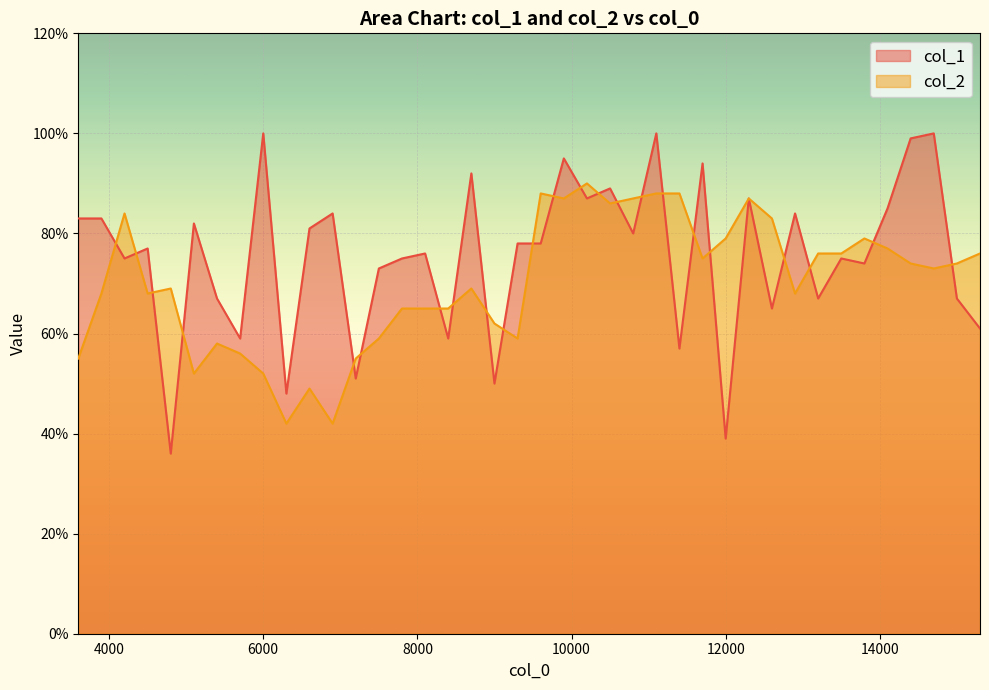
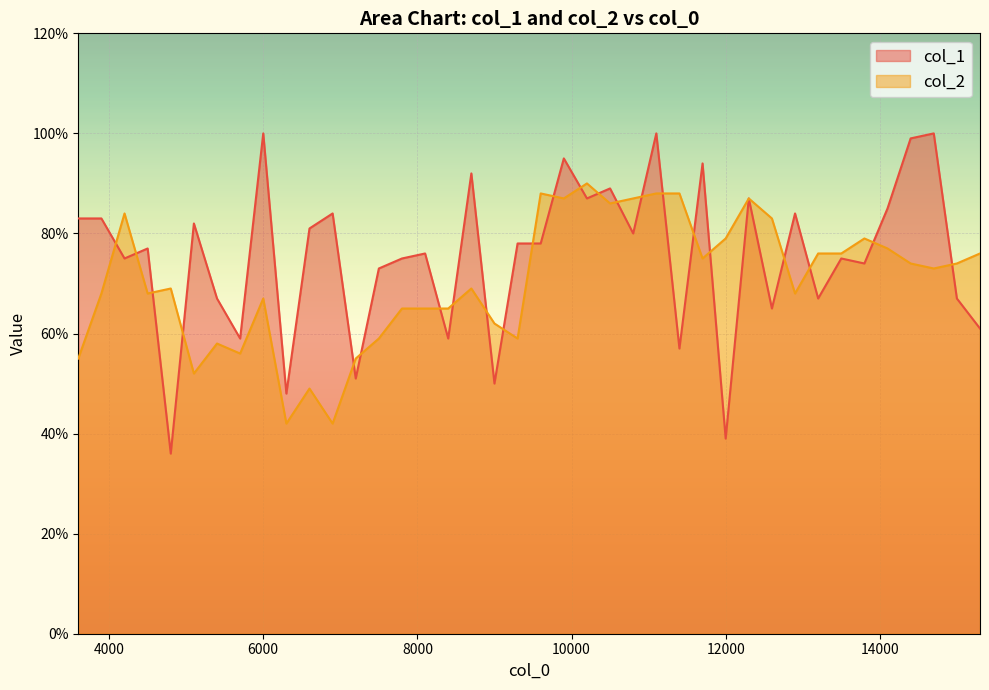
  {
    "col_1": {
      "6000": "100%",
      "12000": "39%"
    },
    "col_2": {
-     "6000": "52%",
+     "6000": "67%",
      "12000": "79%"
    }
  }
